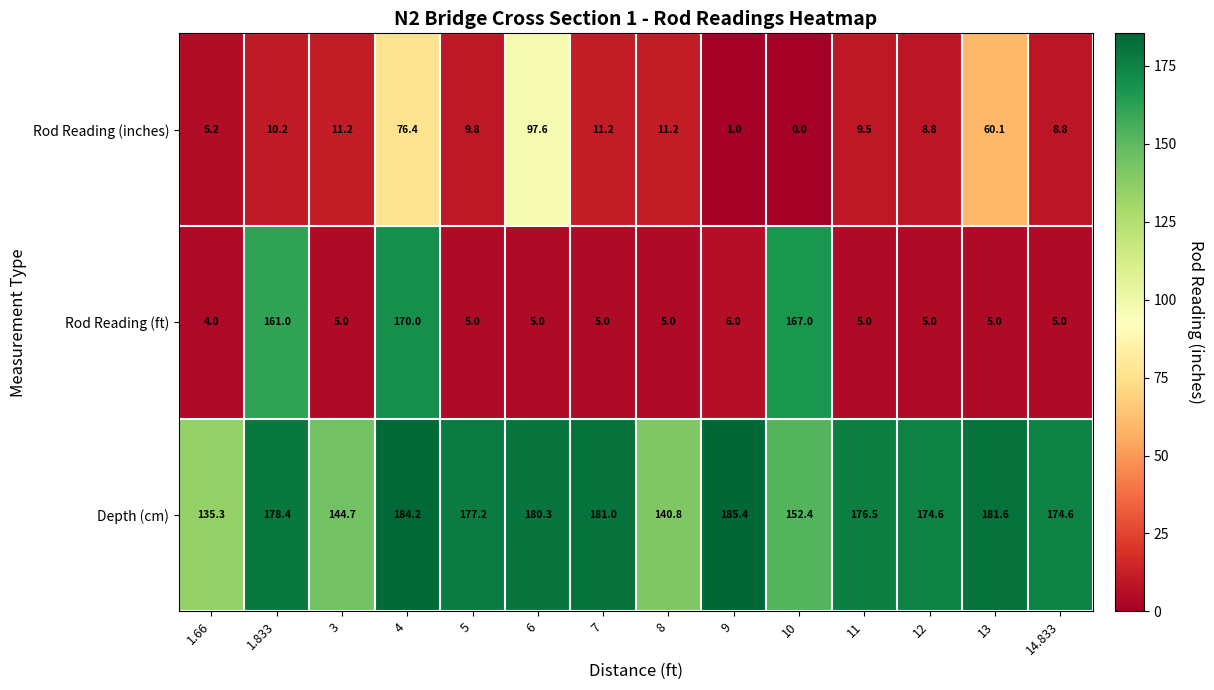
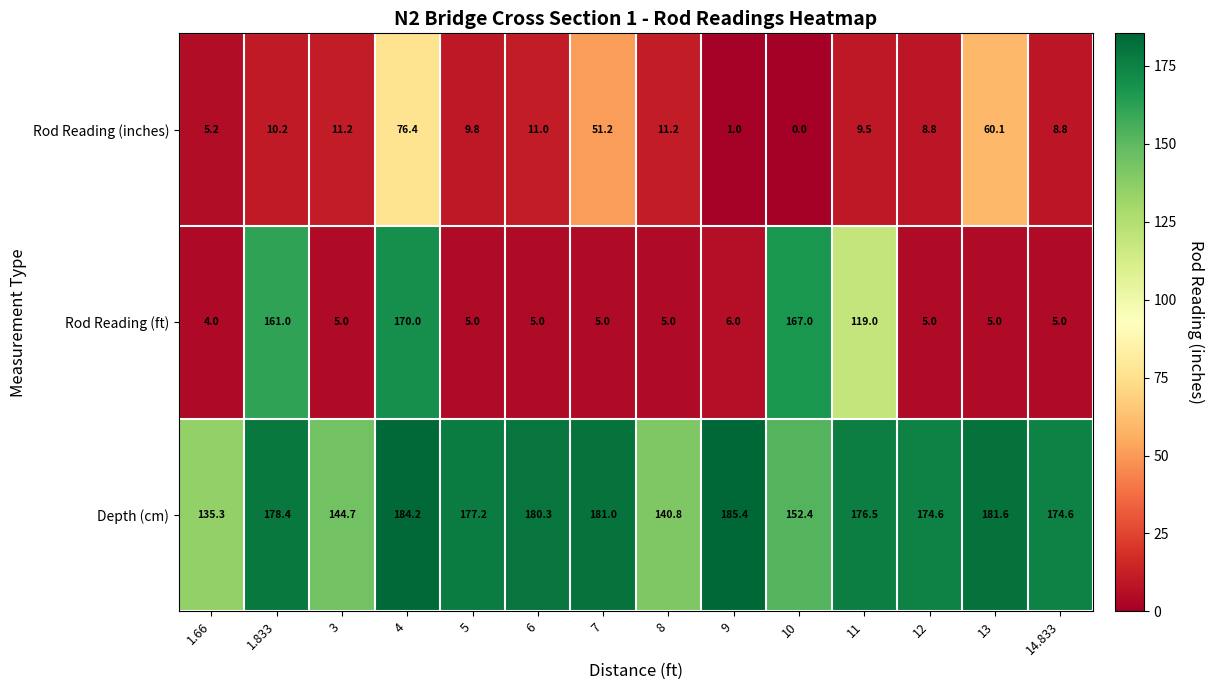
  {
    "Rod Reading (inches)": {
      "1.66": 5.2,
      "1.833": 10.2,
      "3": 11.2,
      "4": 76.4,
      "5": 9.8,
-     "6": 97.6,
-     "7": 11.2,
+     "6": 11.0,
+     "7": 51.2,
      "8": 11.2,
      "9": 1.0,
      "10": 0.0,
      "11": 9.5,
      "12": 8.8,
      "13": 60.1,
      "14.833": 8.8
    },
    "Rod Reading (ft)": {
      "1.66": 4.0,
      "1.833": 161.0,
      "3": 5.0,
      "4": 170.0,
      "5": 5.0,
      "6": 5.0,
      "7": 5.0,
      "8": 5.0,
      "9": 6.0,
      "10": 167.0,
-     "11": 5.0,
+     "11": 119.0,
      "12": 5.0,
      "13": 5.0,
      "14.833": 5.0
    },
    "Depth (cm)": {
      "1.66": 135.3,
      "1.833": 178.4,
      "3": 144.7,
      "4": 184.2,
      "5": 177.2,
      "6": 180.3,
      "7": 181.0,
      "8": 140.8,
      "9": 185.4,
      "10": 152.4,
      "11": 176.5,
      "12": 174.6,
      "13": 181.6,
      "14.833": 174.6
    }
  }
